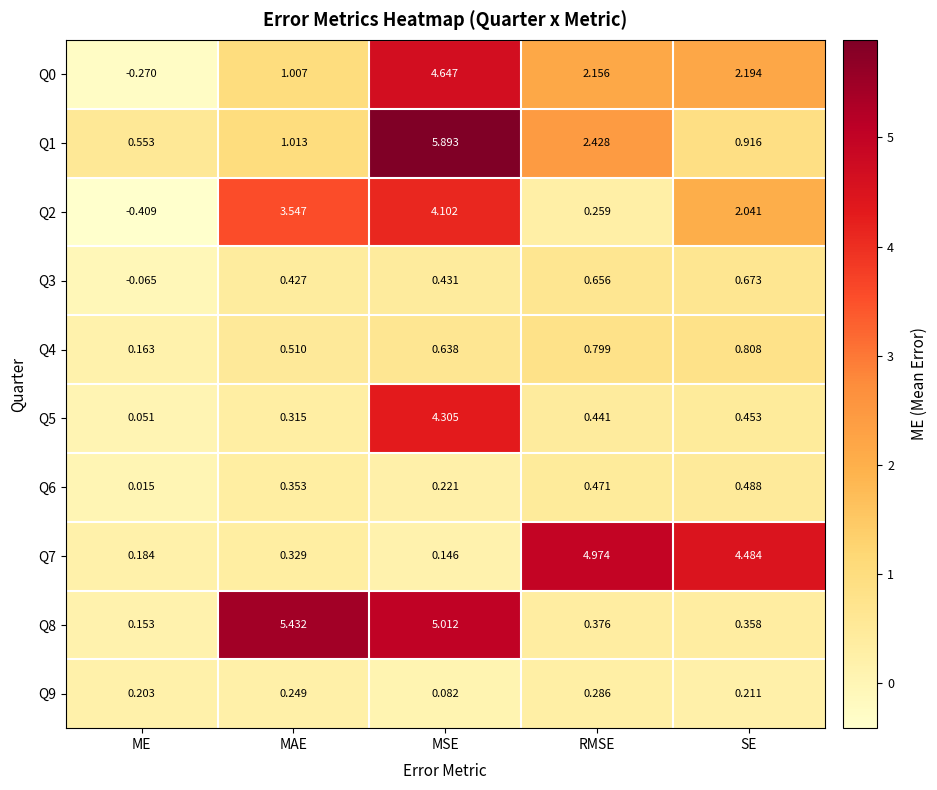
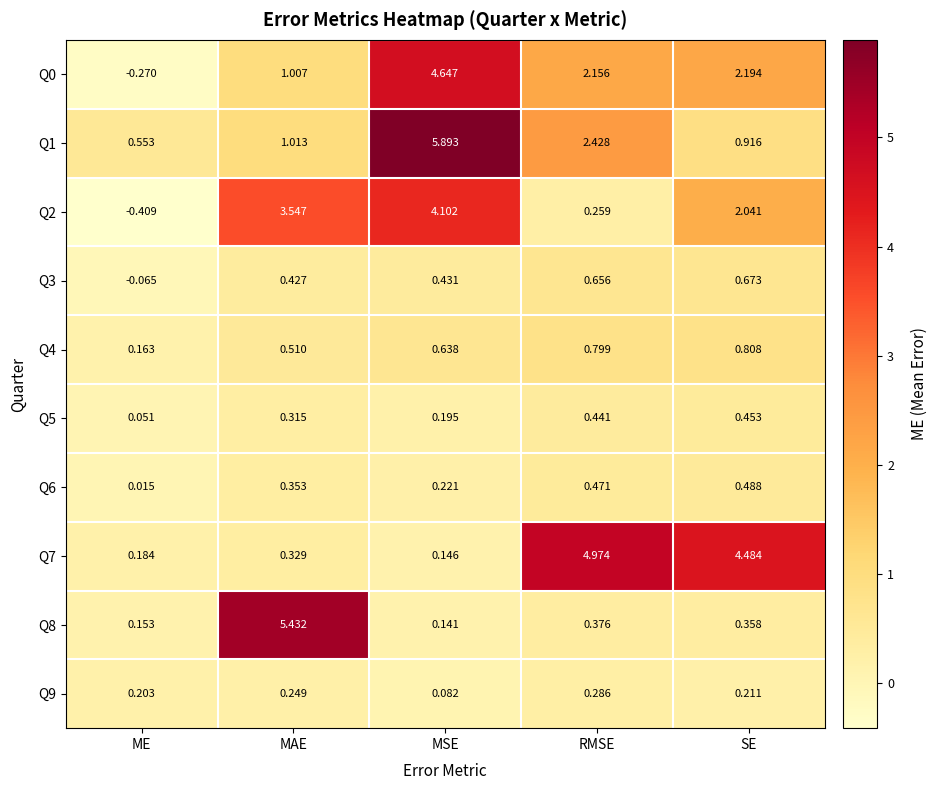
  {
    "Q0": {
      "ME": -0.270,
      "MAE": 1.007,
      "MSE": 4.647,
      "RMSE": 2.156,
      "SE": 2.194
    },
    "Q1": {
      "ME": 0.553,
      "MAE": 1.013,
      "MSE": 5.893,
      "RMSE": 2.428,
      "SE": 0.916
    },
    "Q2": {
      "ME": -0.409,
      "MAE": 3.547,
      "MSE": 4.102,
      "RMSE": 0.259,
      "SE": 2.041
    },
    "Q3": {
      "ME": -0.065,
      "MAE": 0.427,
      "MSE": 0.431,
      "RMSE": 0.656,
      "SE": 0.673
    },
    "Q4": {
      "ME": 0.163,
      "MAE": 0.510,
      "MSE": 0.638,
      "RMSE": 0.799,
      "SE": 0.808
    },
    "Q5": {
      "ME": 0.051,
      "MAE": 0.315,
-     "MSE": 4.305,
+     "MSE": 0.195,
      "RMSE": 0.441,
      "SE": 0.453
    },
    "Q6": {
      "ME": 0.015,
      "MAE": 0.353,
      "MSE": 0.221,
      "RMSE": 0.471,
      "SE": 0.488
    },
    "Q7": {
      "ME": 0.184,
      "MAE": 0.329,
      "MSE": 0.146,
      "RMSE": 4.974,
      "SE": 4.484
    },
    "Q8": {
      "ME": 0.153,
      "MAE": 5.432,
-     "MSE": 5.012,
+     "MSE": 0.141,
      "RMSE": 0.376,
      "SE": 0.358
    },
    "Q9": {
      "ME": 0.203,
      "MAE": 0.249,
      "MSE": 0.082,
      "RMSE": 0.286,
      "SE": 0.211
    }
  }
